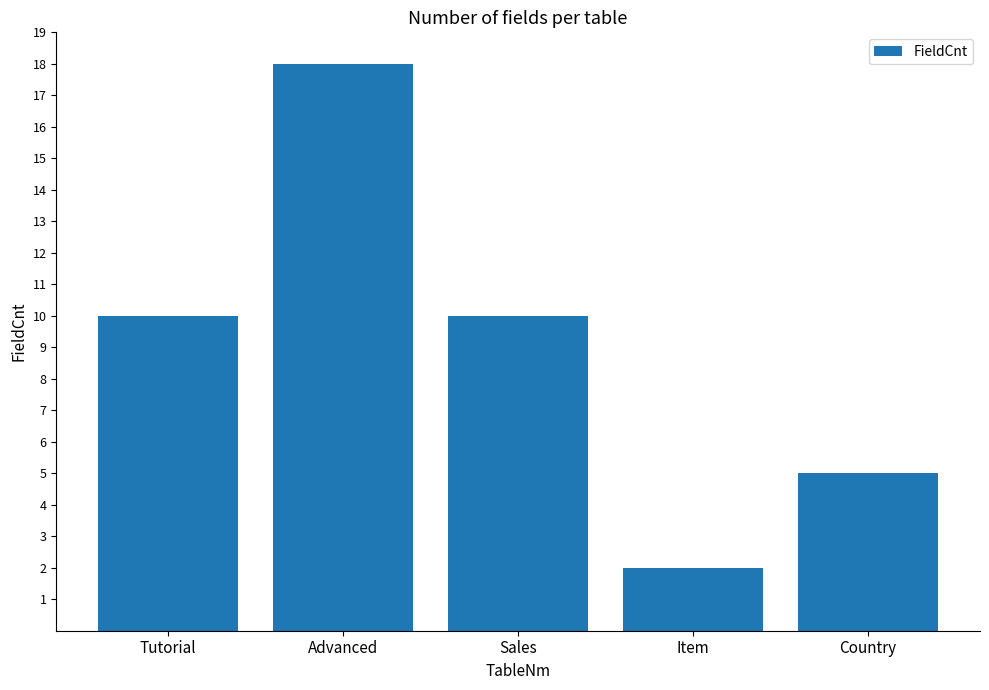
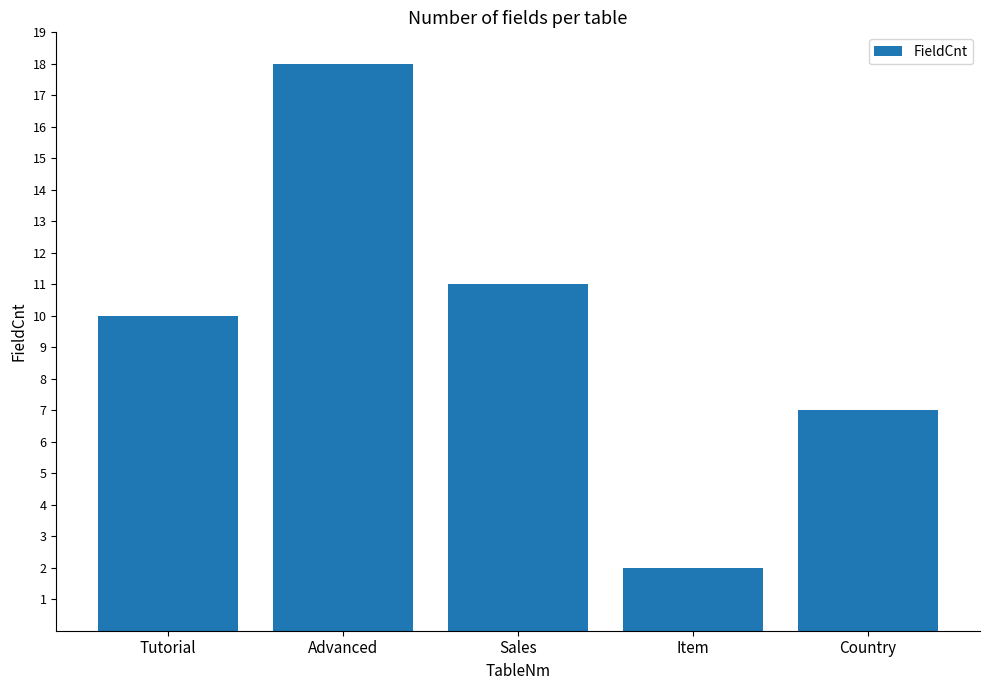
  {
    "Tutorial": 10,
    "Advanced": 18,
-   "Sales": 10,
+   "Sales": 11,
    "Item": 2,
-   "Country": 5
+   "Country": 7
  }
